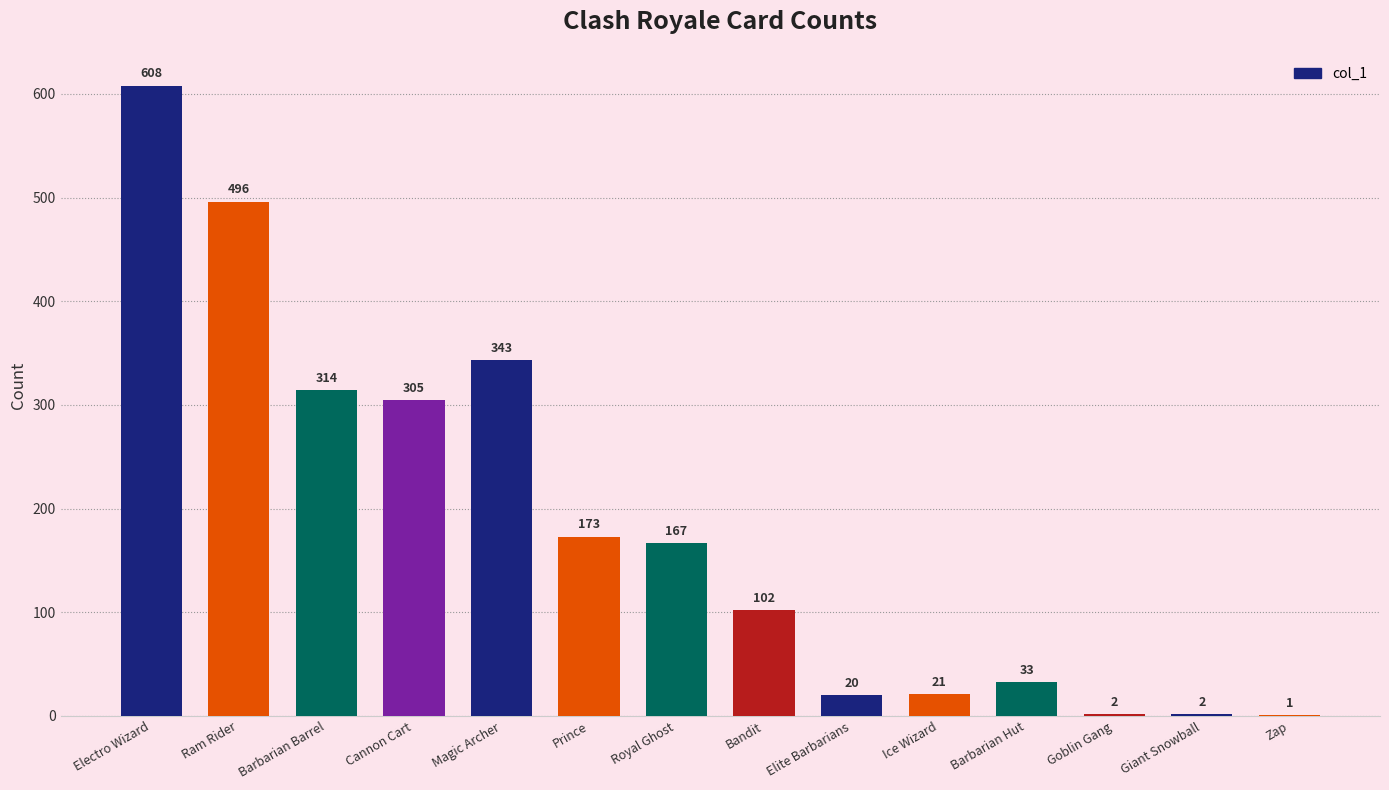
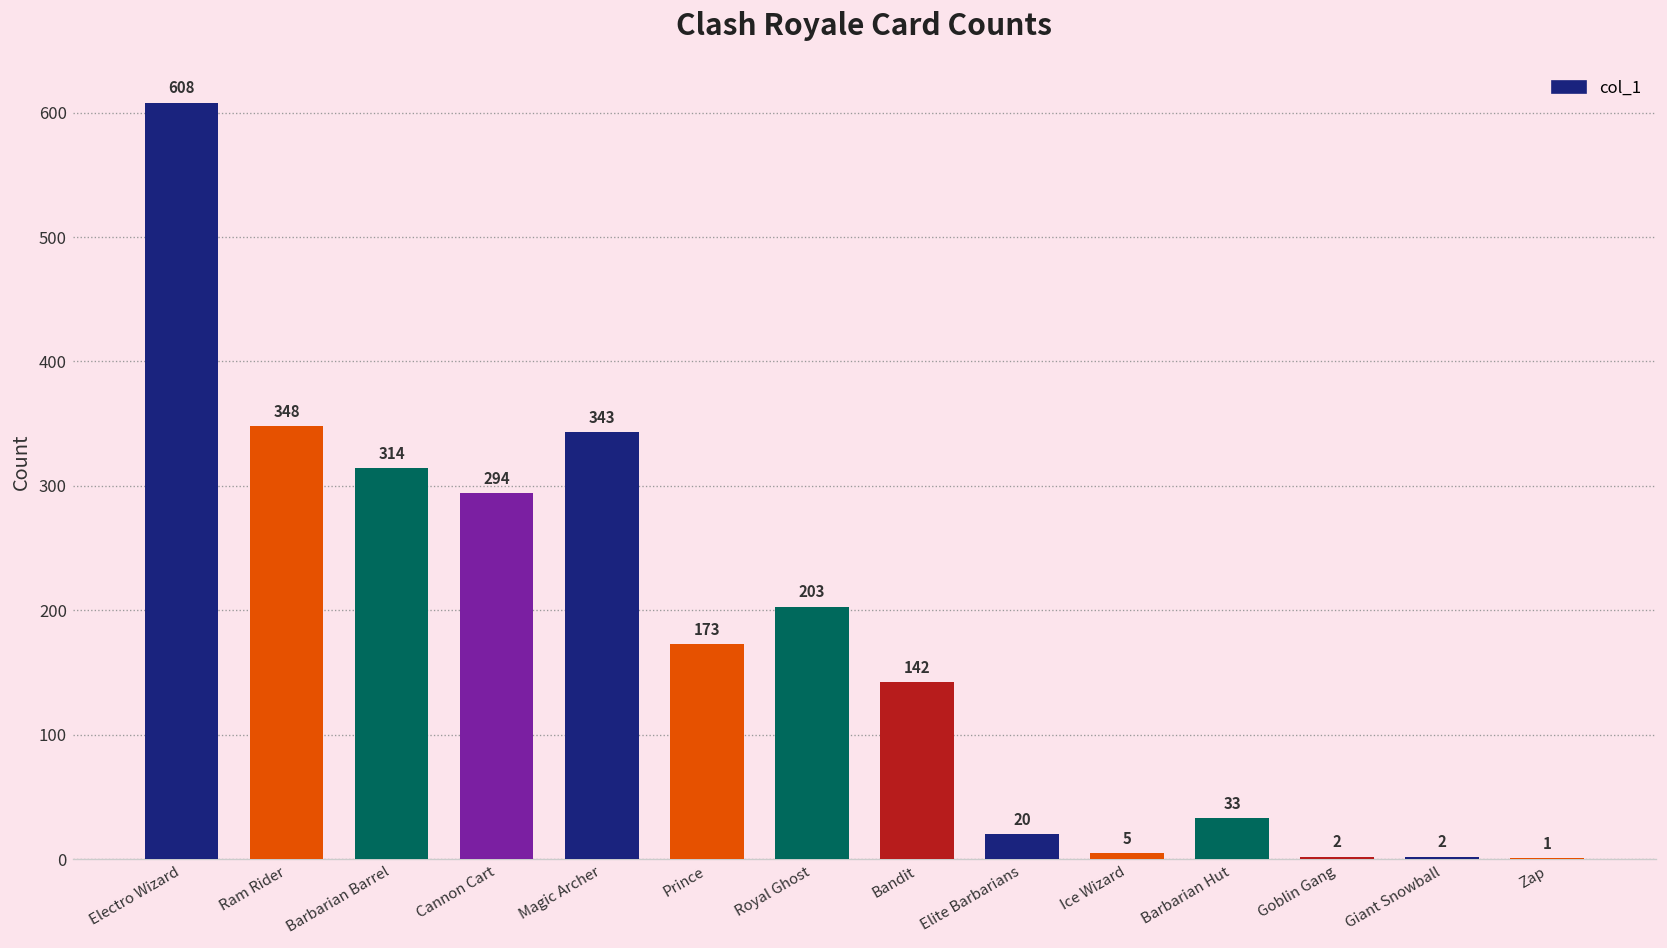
  {
    "Electro Wizard": 608,
-   "Ram Rider": 496,
+   "Ram Rider": 348,
    "Barbarian Barrel": 314,
-   "Cannon Cart": 305,
+   "Cannon Cart": 294,
    "Magic Archer": 343,
    "Prince": 173,
-   "Royal Ghost": 167,
-   "Bandit": 102,
+   "Royal Ghost": 203,
+   "Bandit": 142,
    "Elite Barbarians": 20,
-   "Ice Wizard": 21,
+   "Ice Wizard": 5,
    "Barbarian Hut": 33,
    "Goblin Gang": 2,
    "Giant Snowball": 2,
    "Zap": 1
  }
